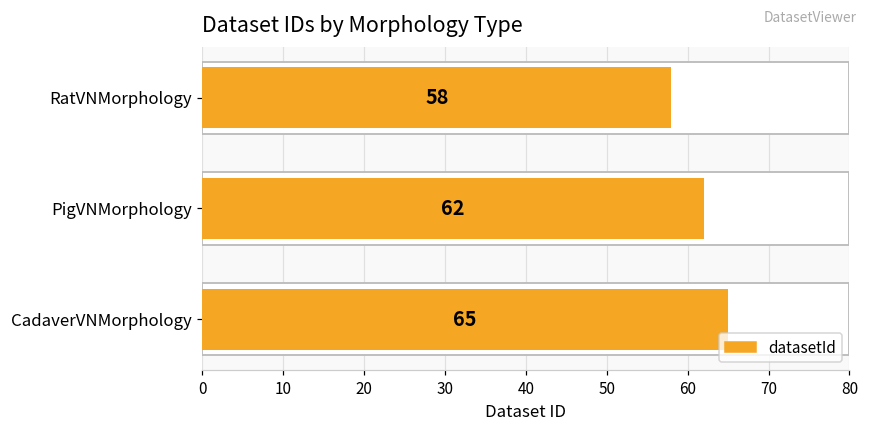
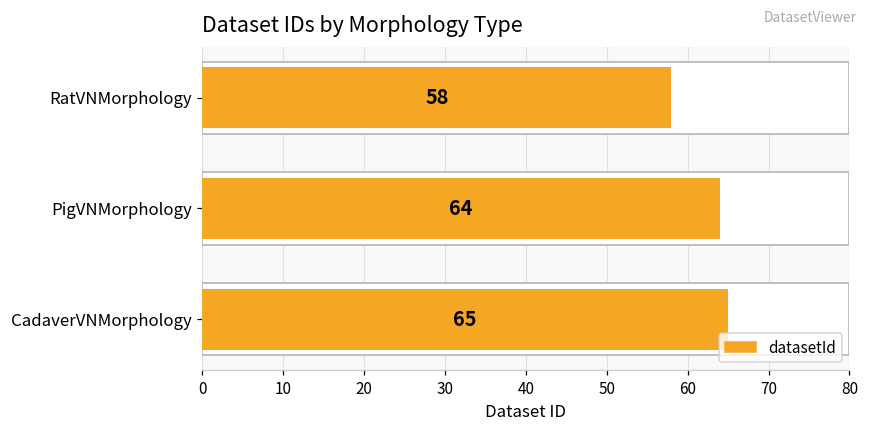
  {
    "datasetId": {
-     "PigVNMorphology": 62
+     "PigVNMorphology": 64
    }
  }
